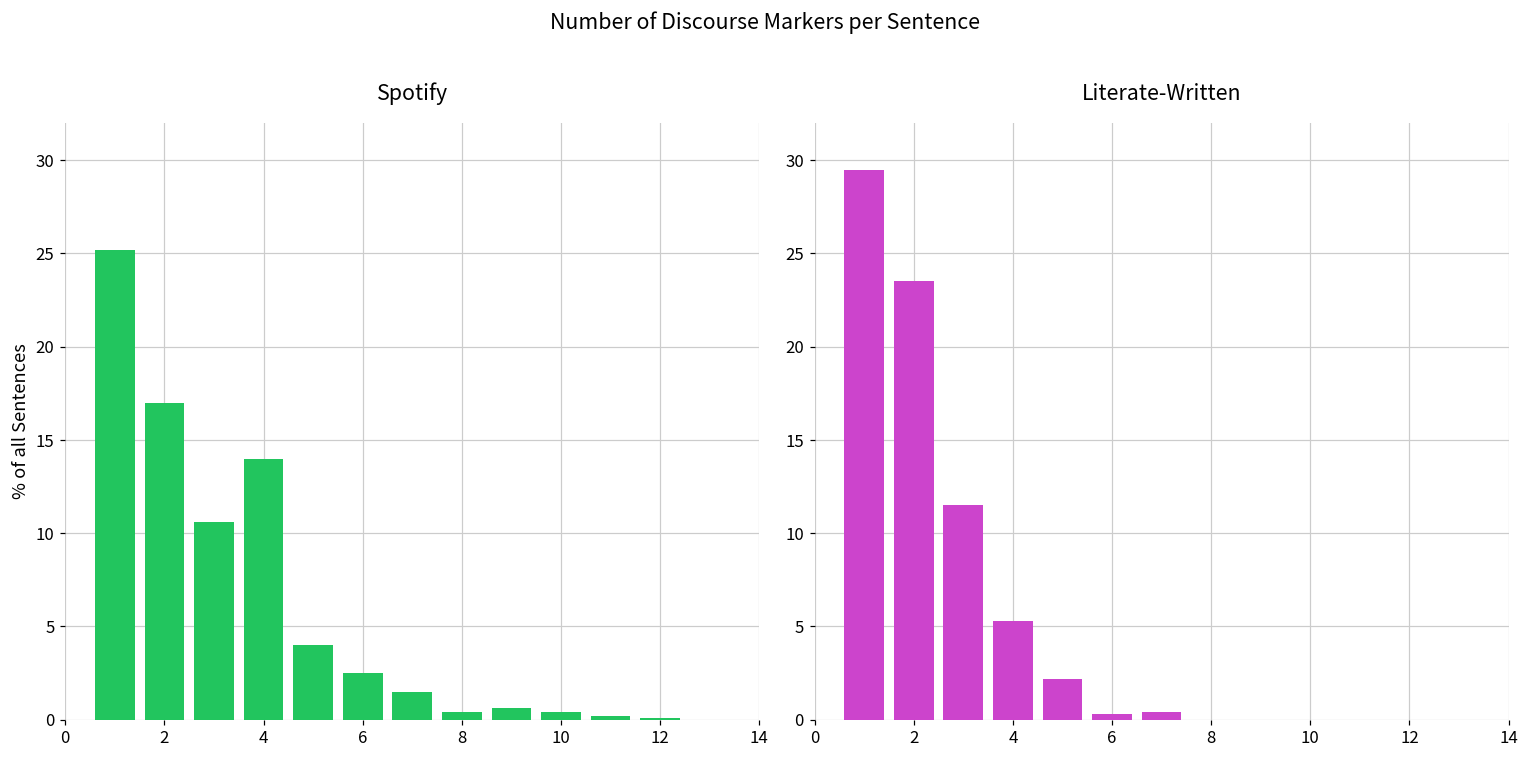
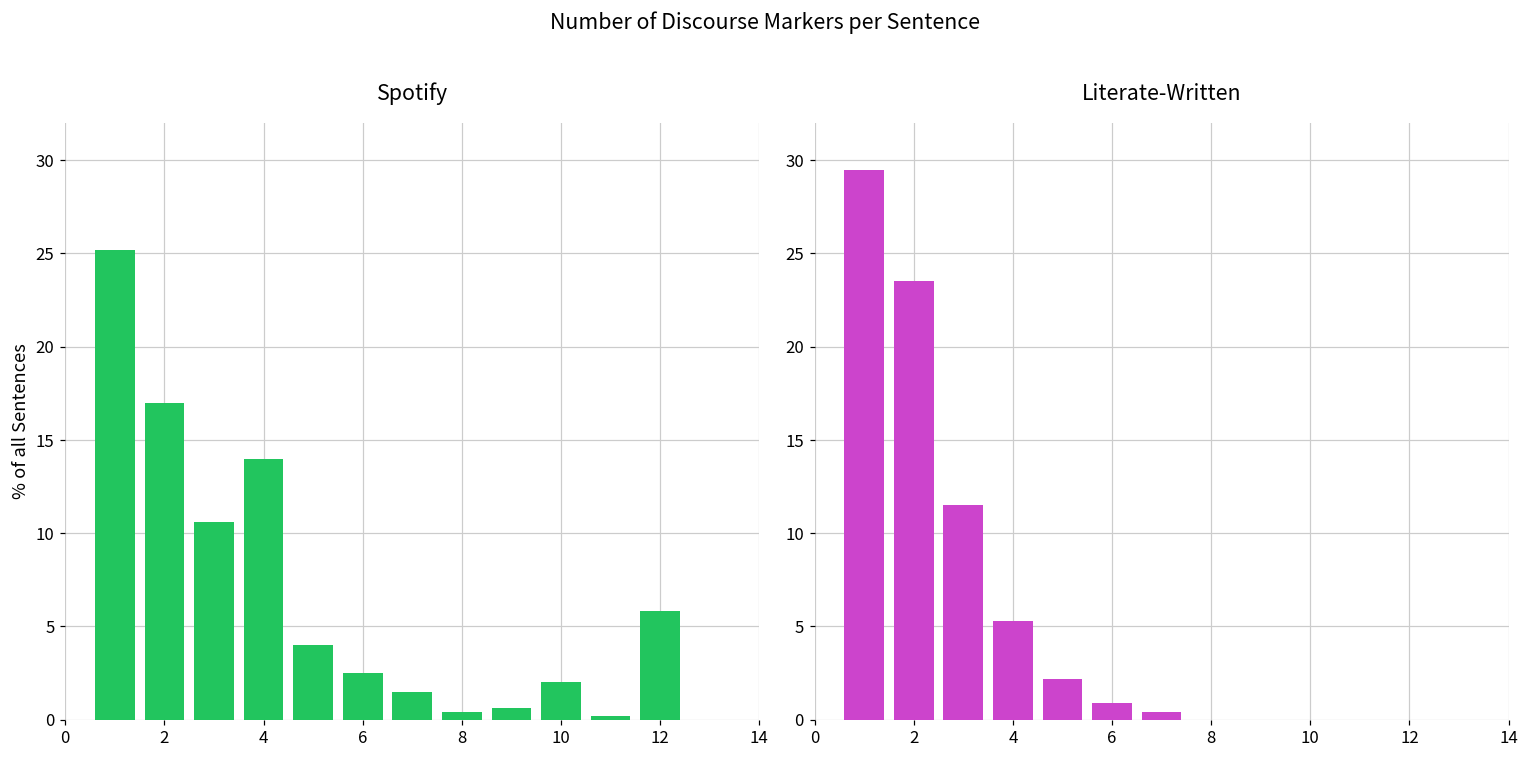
  {
    "Spotify": {
      "2": 17.0,
      "4": 14.0,
      "6": 2.5,
      "8": 0.4,
-     "10": 0.4,
-     "12": 0.1
+     "10": 2.0,
+     "12": 5.8
    },
    "Literate-Written": {
      "2": 23.5,
      "4": 5.3,
-     "6": 0.3,
+     "6": 0.9,
      "8": 0.0,
      "10": 0.0,
      "12": 0.0
    }
  }
